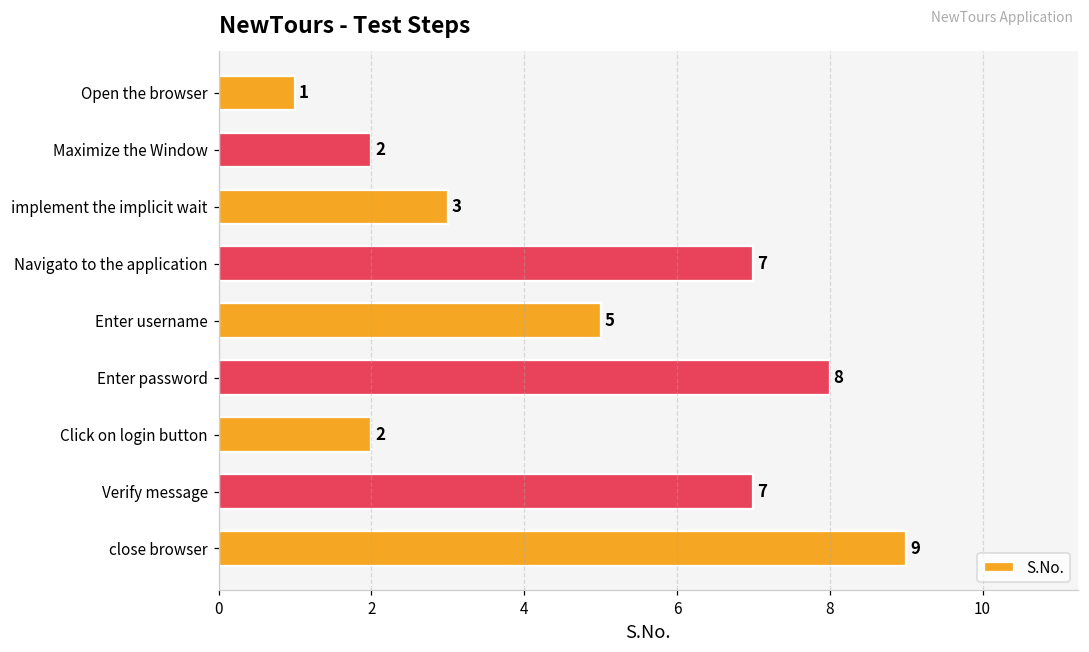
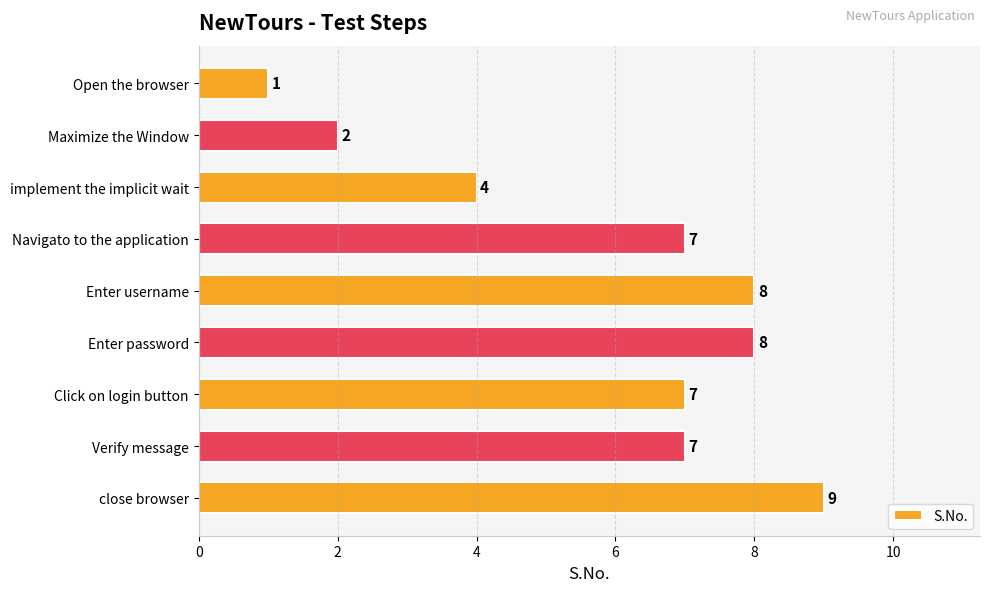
  {
    "Open the browser": 1,
    "Maximize the Window": 2,
-   "implement the implicit wait": 3,
+   "implement the implicit wait": 4,
    "Navigato to the application": 7,
-   "Enter username": 5,
+   "Enter username": 8,
    "Enter password": 8,
-   "Click on login button": 2,
+   "Click on login button": 7,
    "Verify message": 7,
    "close browser": 9
  }
